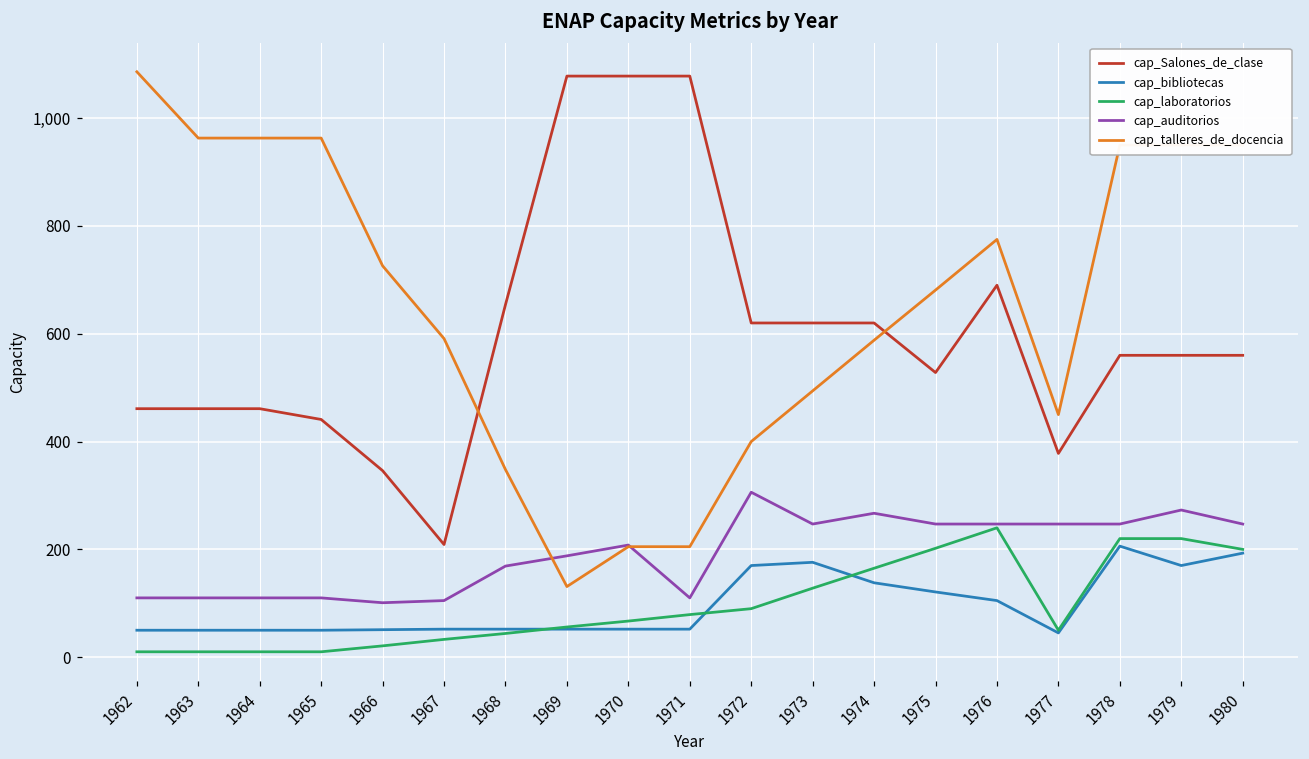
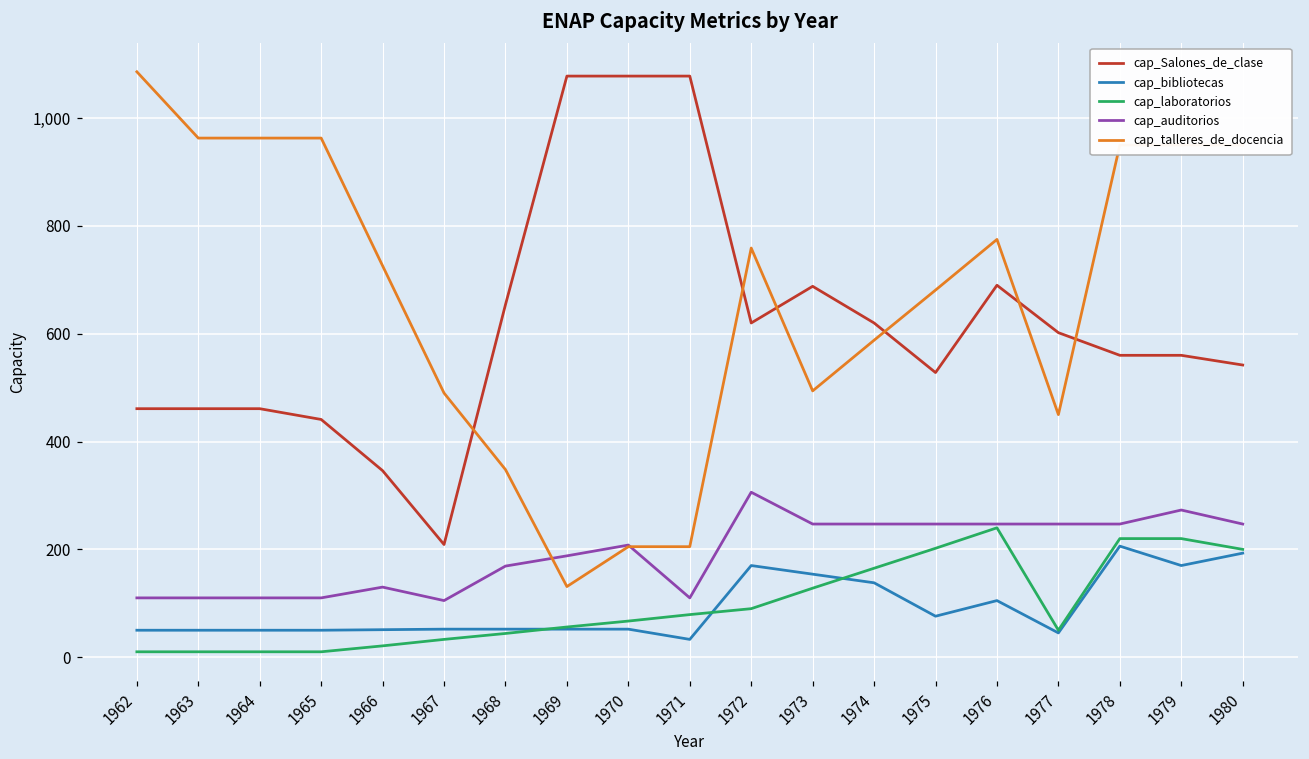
  {
    "cap_Salones_de_clase": {
      "1962": "460",
      "1963": "460",
      "1964": "460",
      "1965": "440",
      "1966": "350",
      "1967": "210",
      "1968": "650",
      "1969": "1,080",
      "1970": "1,080",
      "1971": "1,080",
      "1972": "620",
-     "1973": "620",
+     "1973": "690",
      "1974": "620",
      "1975": "530",
      "1976": "690",
-     "1977": "380",
+     "1977": "600",
      "1978": "560",
      "1979": "560",
-     "1980": "560"
+     "1980": "540"
    },
    "cap_bibliotecas": {
      "1962": "50",
      "1963": "50",
      "1964": "50",
      "1965": "50",
      "1966": "50",
      "1967": "50",
      "1968": "50",
      "1970": "50",
-     "1971": "50",
+     "1971": "30",
      "1972": "170",
-     "1973": "180",
+     "1973": "150",
      "1974": "140",
-     "1975": "120",
+     "1975": "80",
      "1976": "110",
      "1978": "210",
      "1979": "170",
      "1980": "190"
    },
    "cap_laboratorios": {
      "1962": "10",
      "1963": "10",
      "1964": "10",
      "1965": "10",
      "1966": "20",
      "1967": "30",
      "1968": "40",
      "1970": "70",
      "1971": "80",
      "1972": "90",
      "1973": "130",
      "1974": "170",
      "1975": "200",
      "1976": "240",
      "1978": "220",
      "1979": "220",
      "1980": "200"
    },
    "cap_auditorios": {
      "1962": "110",
      "1963": "110",
      "1964": "110",
      "1965": "110",
-     "1966": "100",
+     "1966": "130",
      "1967": "110",
      "1968": "170",
      "1969": "190",
      "1971": "110",
      "1972": "310",
      "1973": "250",
-     "1974": "270",
+     "1974": "250",
      "1975": "250",
      "1976": "250",
      "1977": "250",
      "1978": "250",
      "1979": "270",
      "1980": "250"
    },
    "cap_talleres_de_docencia": {
      "1962": "1,090",
      "1963": "960",
      "1964": "960",
      "1965": "960",
      "1966": "730",
-     "1967": "590",
+     "1967": "490",
      "1968": "350",
      "1969": "130",
      "1971": "210",
-     "1972": "400",
+     "1972": "760",
      "1973": "490",
      "1974": "590",
      "1975": "680",
      "1976": "780",
      "1977": "450"
    }
  }
